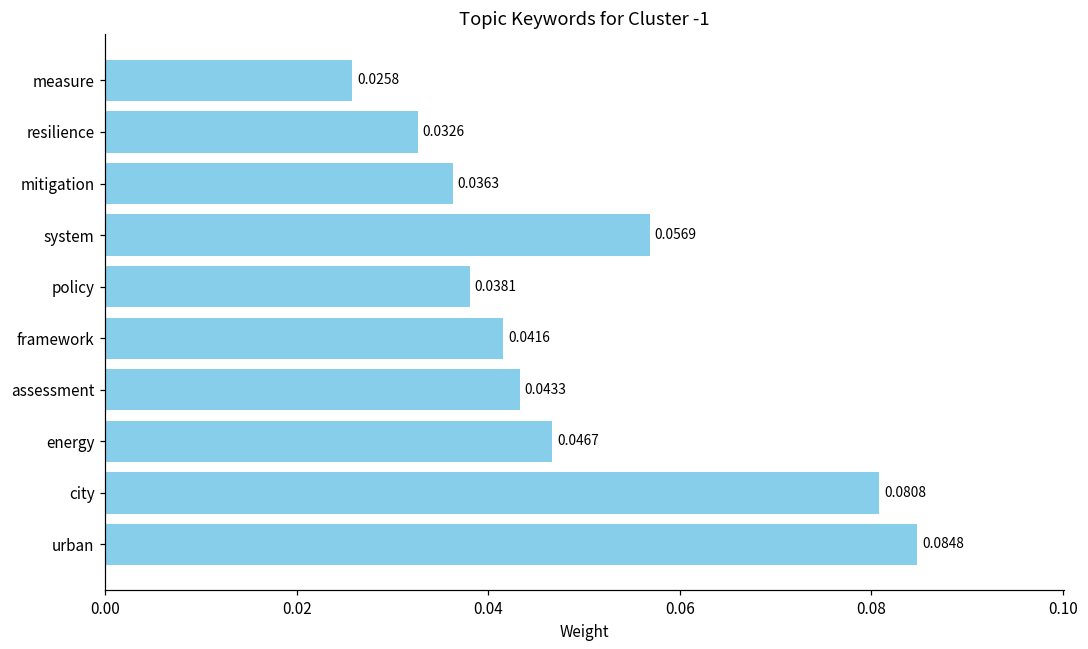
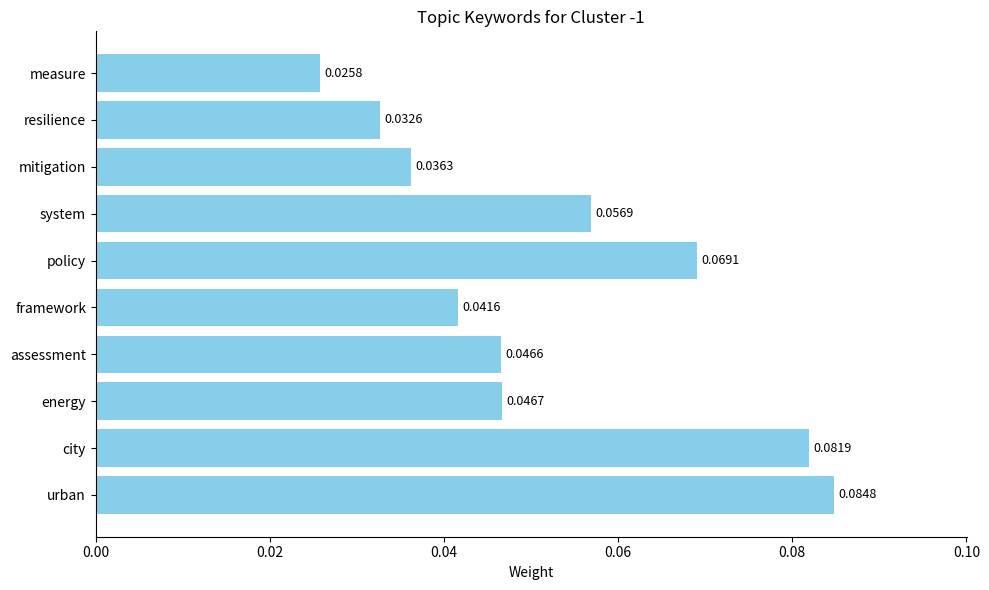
  {
    "measure": 0.0258,
    "resilience": 0.0326,
    "mitigation": 0.0363,
    "system": 0.0569,
-   "policy": 0.0381,
+   "policy": 0.0691,
    "framework": 0.0416,
-   "assessment": 0.0433,
+   "assessment": 0.0466,
    "energy": 0.0467,
-   "city": 0.0808,
+   "city": 0.0819,
    "urban": 0.0848
  }
